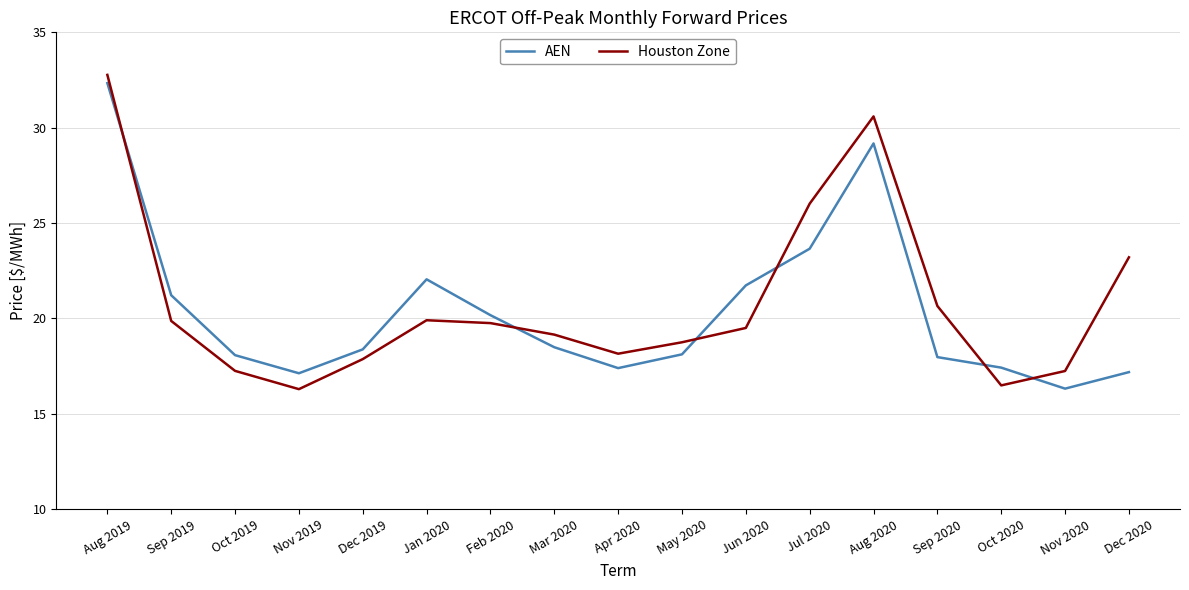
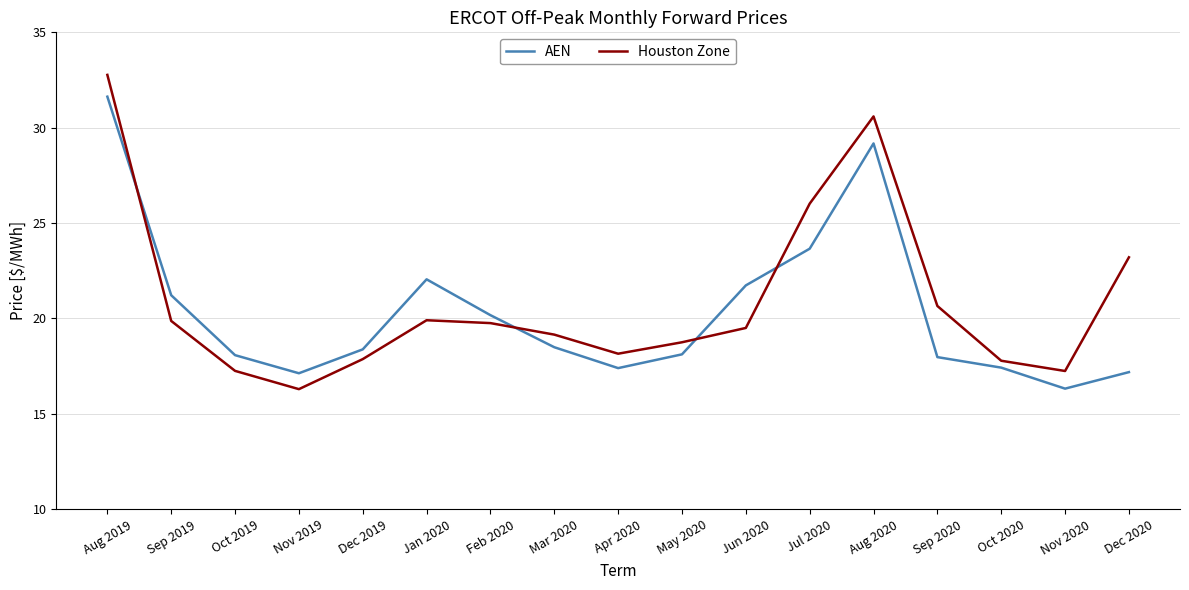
  {
    "AEN": {
-     "Aug 2019": 32.3,
+     "Aug 2019": 31.6,
      "Sep 2019": 21.2,
      "Oct 2019": 18.1,
      "Nov 2019": 17.1,
      "Dec 2019": 18.4,
      "Jan 2020": 22.1,
      "Feb 2020": 20.2,
      "Mar 2020": 18.5,
      "Apr 2020": 17.4,
      "May 2020": 18.1,
      "Jun 2020": 21.7,
      "Jul 2020": 23.7,
      "Aug 2020": 29.2,
      "Sep 2020": 18.0,
      "Oct 2020": 17.4,
      "Nov 2020": 16.3,
      "Dec 2020": 17.2
    },
    "Houston Zone": {
      "Aug 2019": 32.8,
      "Sep 2019": 19.9,
      "Oct 2019": 17.3,
      "Nov 2019": 16.3,
      "Dec 2019": 17.9,
      "Jan 2020": 19.9,
      "Feb 2020": 19.8,
      "Mar 2020": 19.2,
      "Apr 2020": 18.2,
      "May 2020": 18.8,
      "Jun 2020": 19.5,
      "Jul 2020": 26.0,
      "Aug 2020": 30.6,
      "Sep 2020": 20.7,
-     "Oct 2020": 16.5,
+     "Oct 2020": 17.8,
      "Nov 2020": 17.2,
      "Dec 2020": 23.2
    }
  }
